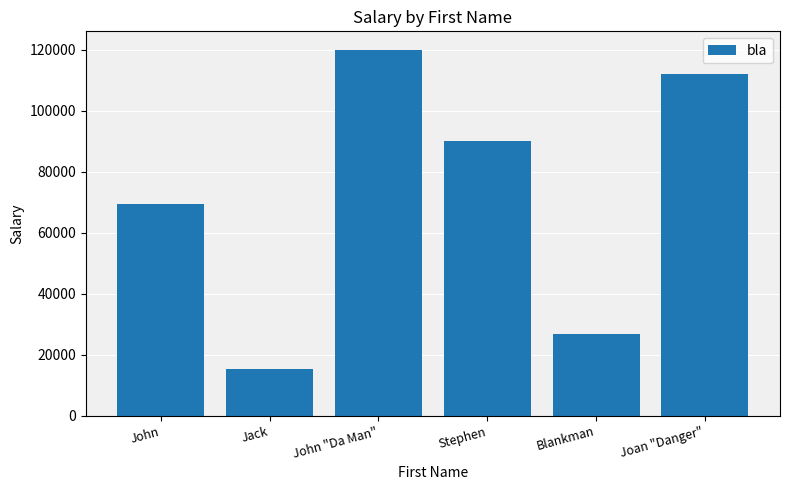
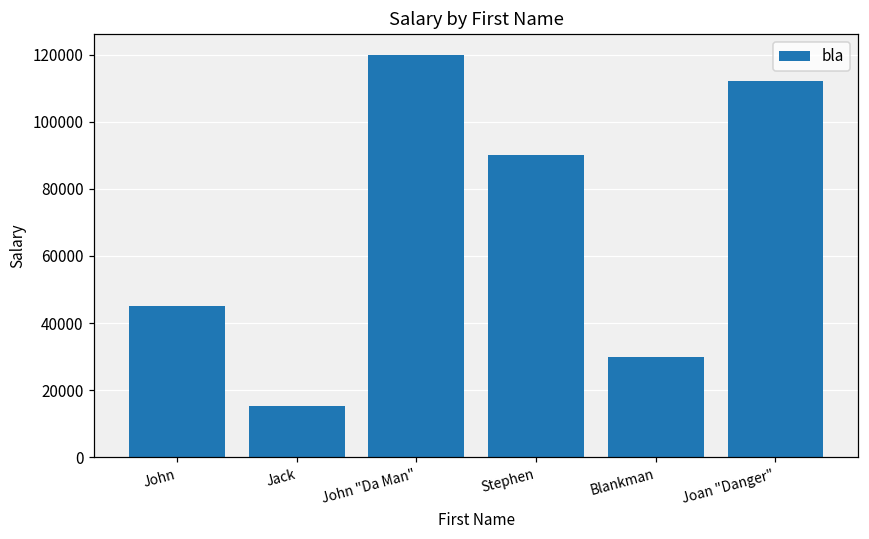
  {
-   "John": 69000,
+   "John": 45000,
    "Jack": 15000,
    "John \"Da Man\"": 120000,
    "Stephen": 90000,
-   "Blankman": 27000,
+   "Blankman": 30000,
    "Joan \"Danger\"": 112000
  }
